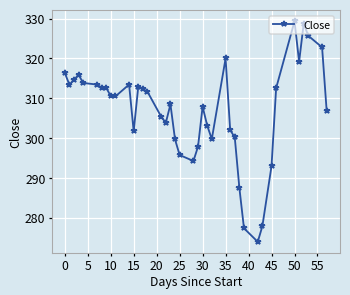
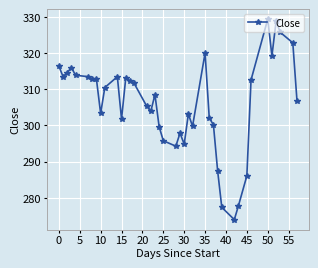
  {
    "0": 316,
-   "10": 311,
+   "10": 303,
    "15": 302,
    "25": 296,
-   "30": 308,
+   "30": 295,
    "35": 320,
-   "45": 293
+   "45": 286
  }
